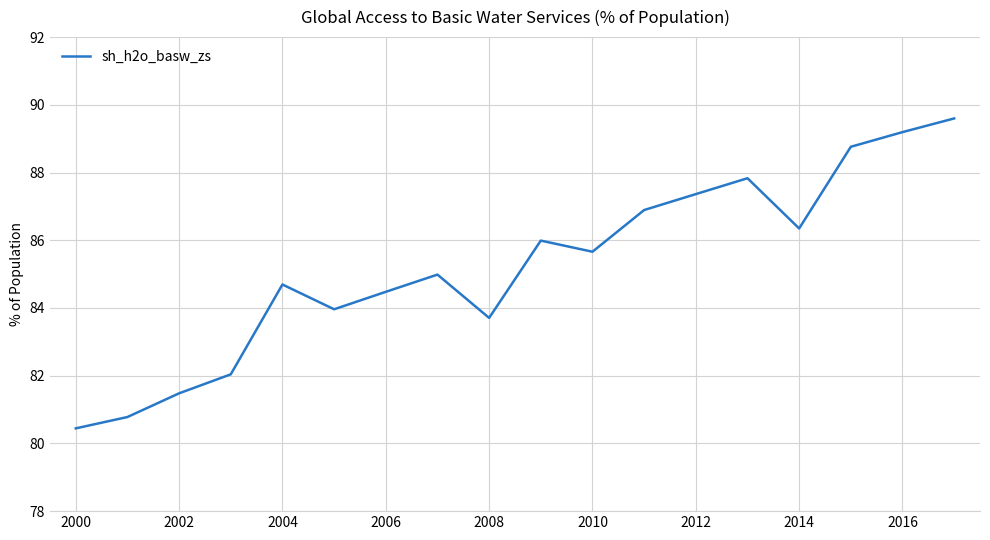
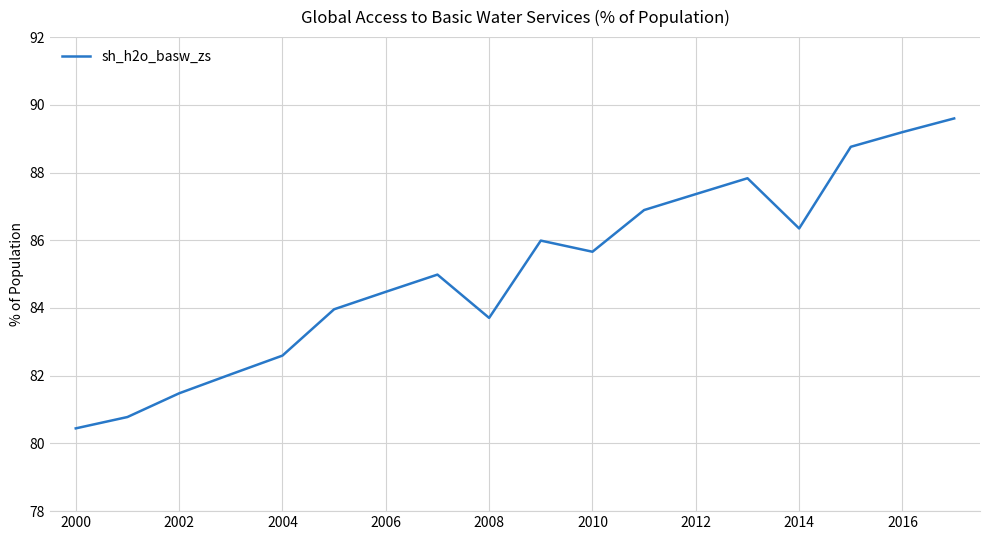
  {
    "2000": 80.4,
    "2002": 81.5,
-   "2004": 84.7,
+   "2004": 82.6,
    "2006": 84.5,
    "2008": 83.7,
    "2010": 85.7,
    "2012": 87.4,
    "2014": 86.3,
    "2016": 89.2
  }
